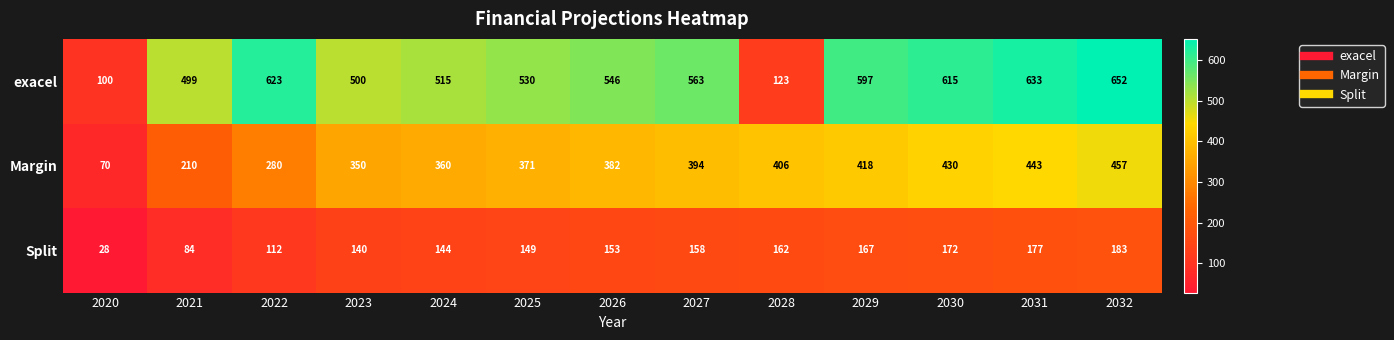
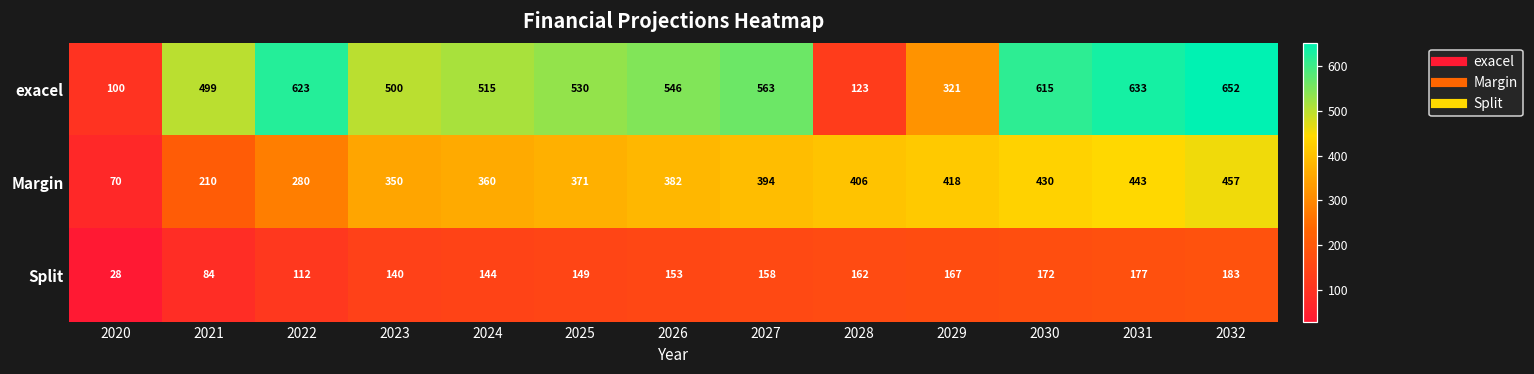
  {
    "exacel": {
      "2020": 100,
      "2021": 499,
      "2022": 623,
      "2023": 500,
      "2024": 515,
      "2025": 530,
      "2026": 546,
      "2027": 563,
      "2028": 123,
-     "2029": 597,
+     "2029": 321,
      "2030": 615,
      "2031": 633,
      "2032": 652
    },
    "Margin": {
      "2020": 70,
      "2021": 210,
      "2022": 280,
      "2023": 350,
      "2024": 360,
      "2025": 371,
      "2026": 382,
      "2027": 394,
      "2028": 406,
      "2029": 418,
      "2030": 430,
      "2031": 443,
      "2032": 457
    },
    "Split": {
      "2020": 28,
      "2021": 84,
      "2022": 112,
      "2023": 140,
      "2024": 144,
      "2025": 149,
      "2026": 153,
      "2027": 158,
      "2028": 162,
      "2029": 167,
      "2030": 172,
      "2031": 177,
      "2032": 183
    }
  }
